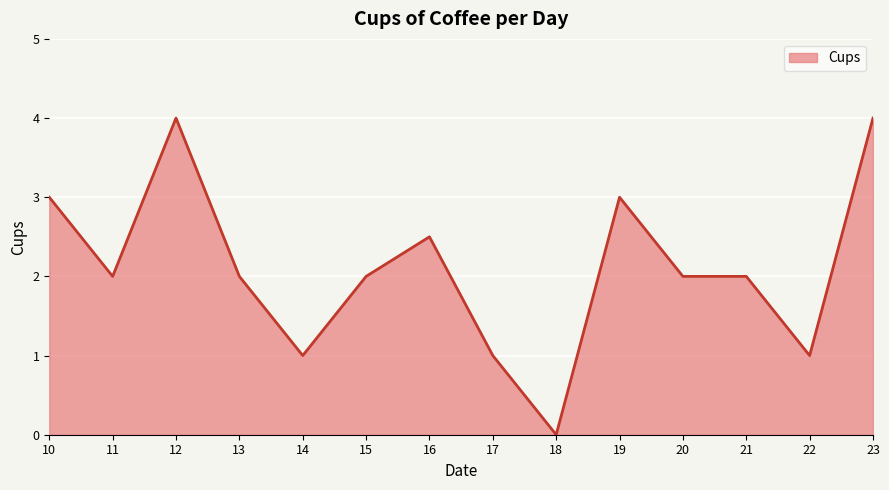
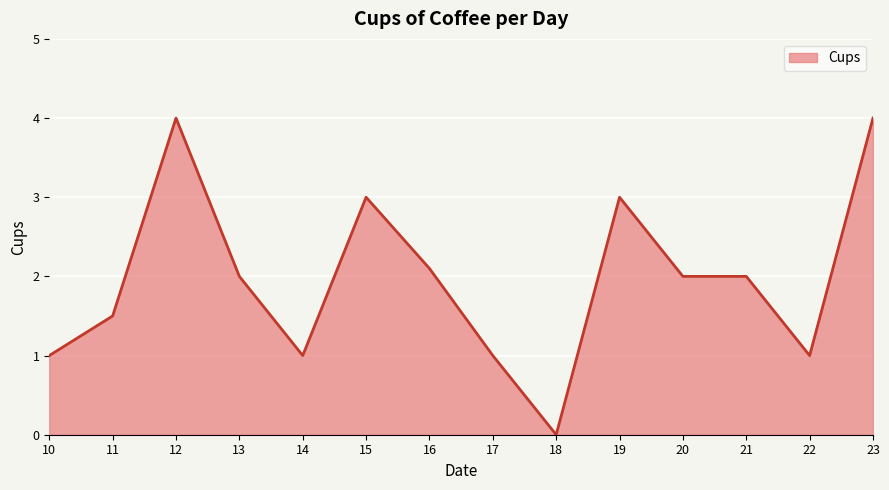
  {
-   "10": 3,
-   "11": 2.0,
+   "10": 1,
+   "11": 1.5,
    "12": 4.0,
    "13": 2.0,
    "14": 1.0,
-   "15": 2,
-   "16": 2.5,
+   "15": 3,
+   "16": 2.1,
    "17": 1.0,
    "18": 0.0,
    "19": 3.0,
    "20": 2.0,
    "21": 2.0,
    "22": 1.0,
    "23": 4.0
  }
